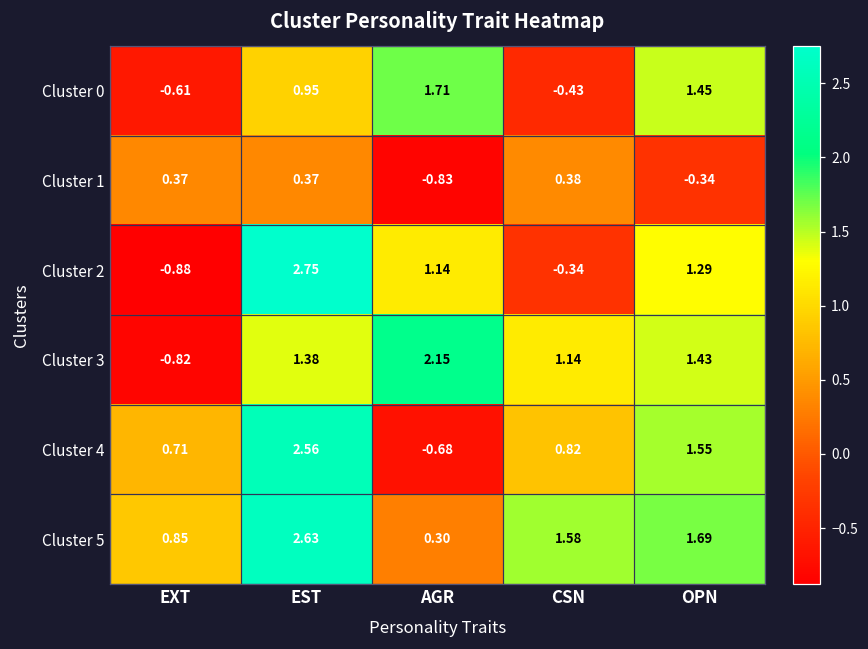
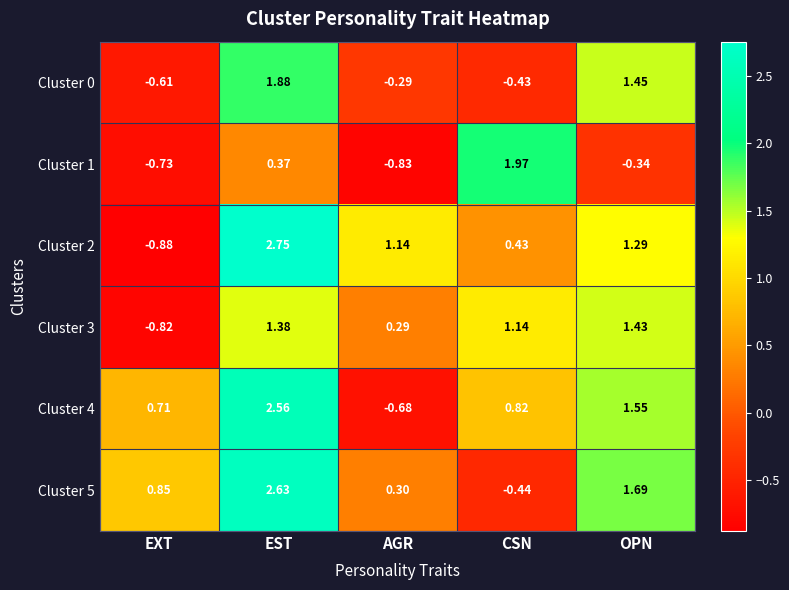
  {
    "Cluster 0": {
      "EXT": -0.61,
-     "EST": 0.95,
-     "AGR": 1.71,
+     "EST": 1.88,
+     "AGR": -0.29,
      "CSN": -0.43,
      "OPN": 1.45
    },
    "Cluster 1": {
-     "EXT": 0.37,
+     "EXT": -0.73,
      "EST": 0.37,
      "AGR": -0.83,
-     "CSN": 0.38,
+     "CSN": 1.97,
      "OPN": -0.34
    },
    "Cluster 2": {
      "EXT": -0.88,
      "EST": 2.75,
      "AGR": 1.14,
-     "CSN": -0.34,
+     "CSN": 0.43,
      "OPN": 1.29
    },
    "Cluster 3": {
      "EXT": -0.82,
      "EST": 1.38,
-     "AGR": 2.15,
+     "AGR": 0.29,
      "CSN": 1.14,
      "OPN": 1.43
    },
    "Cluster 4": {
      "EXT": 0.71,
      "EST": 2.56,
      "AGR": -0.68,
      "CSN": 0.82,
      "OPN": 1.55
    },
    "Cluster 5": {
      "EXT": 0.85,
      "EST": 2.63,
      "AGR": 0.30,
-     "CSN": 1.58,
+     "CSN": -0.44,
      "OPN": 1.69
    }
  }
